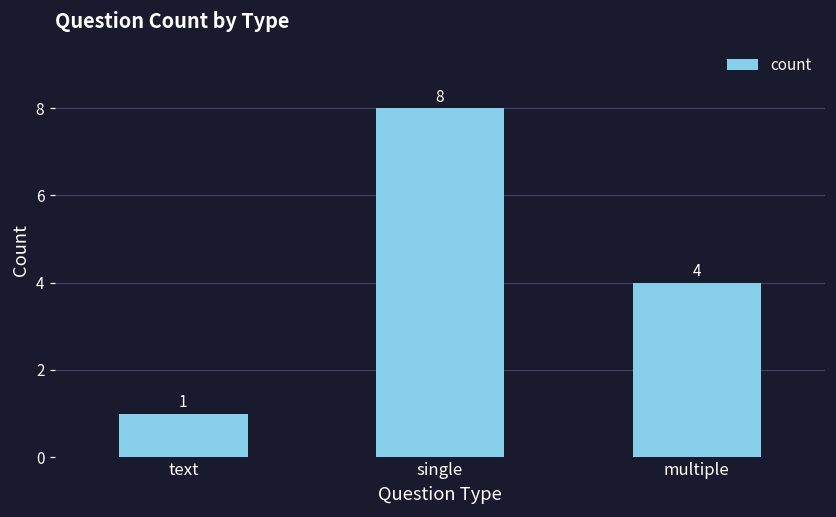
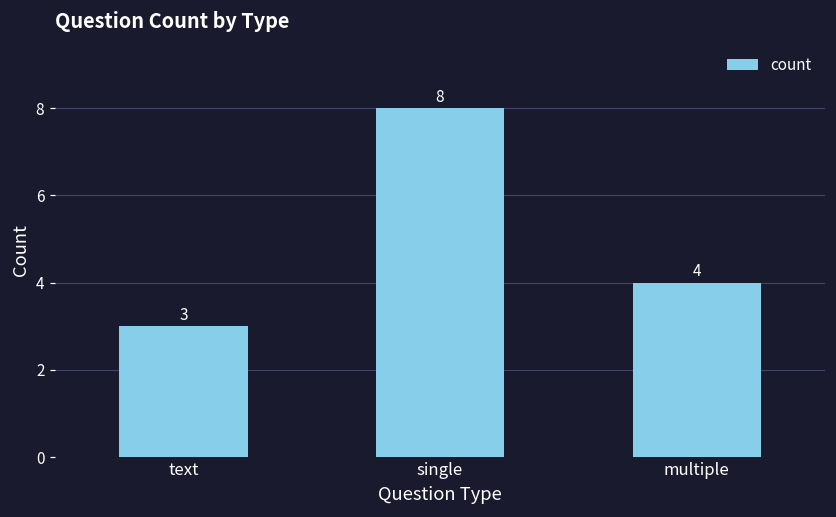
  {
-   "text": 1,
+   "text": 3,
    "single": 8,
    "multiple": 4
  }
